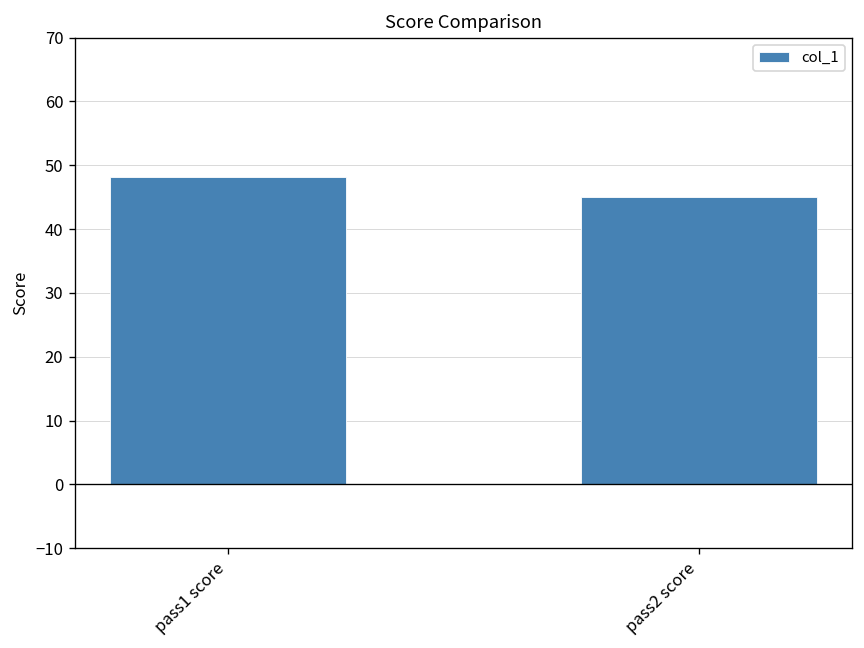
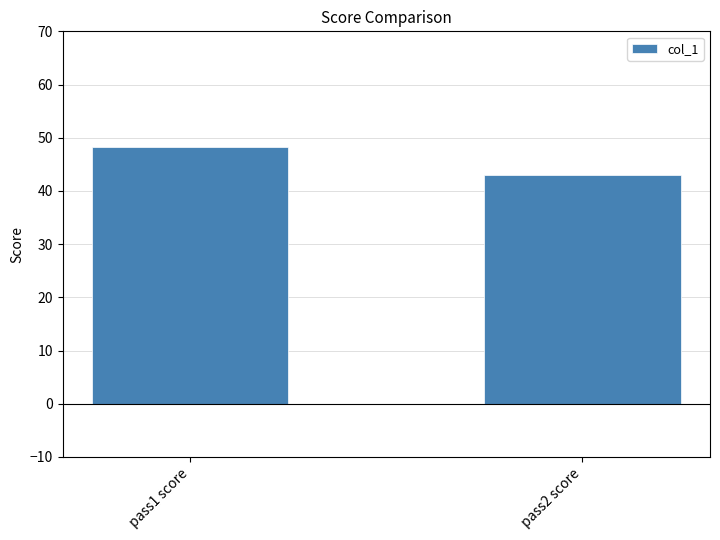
  {
    "pass1 score": 48,
-   "pass2 score": 45
+   "pass2 score": 43
  }
